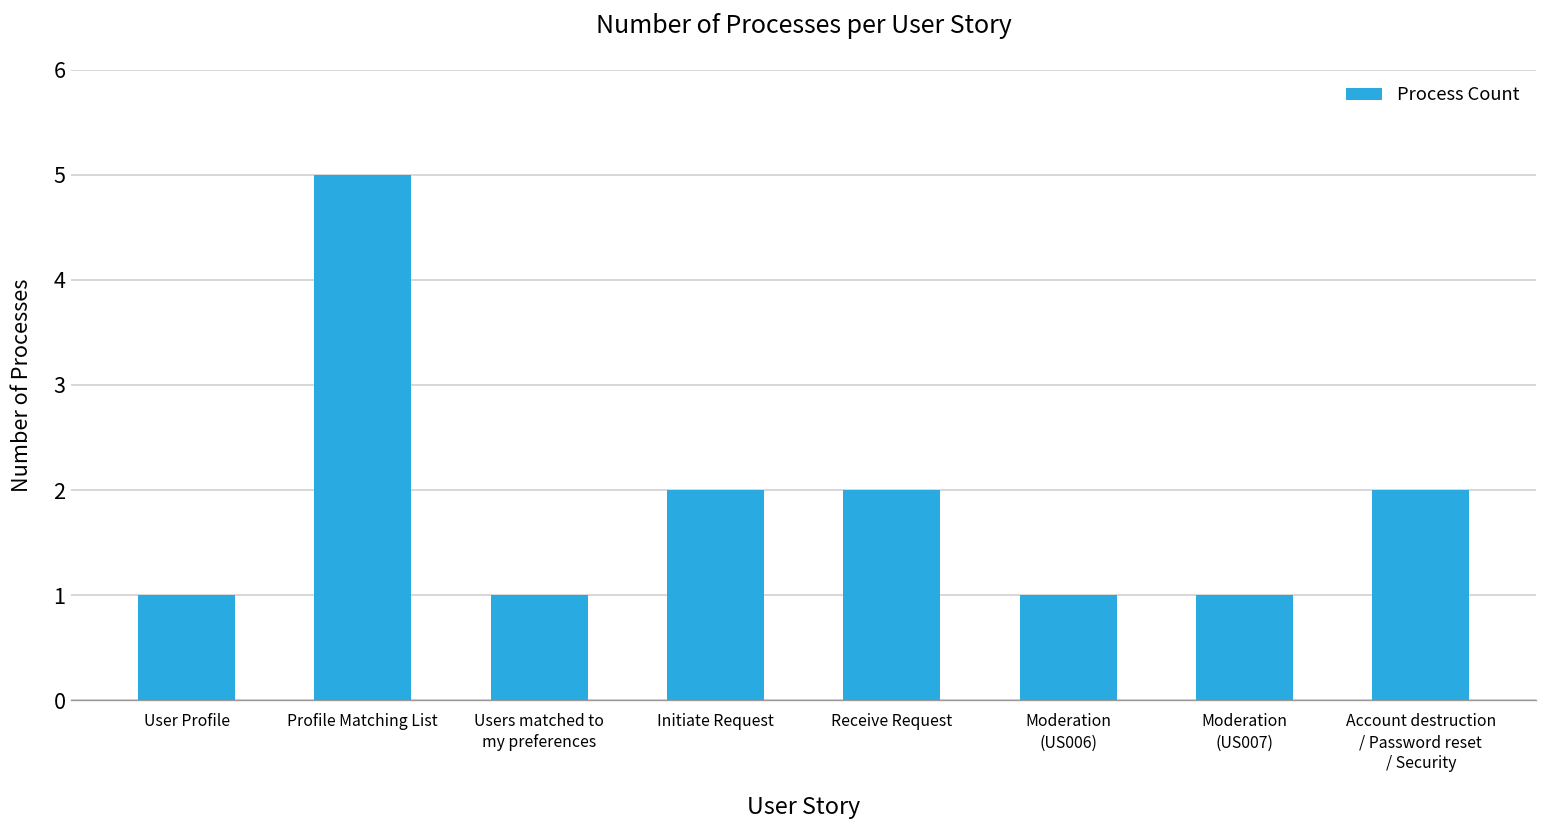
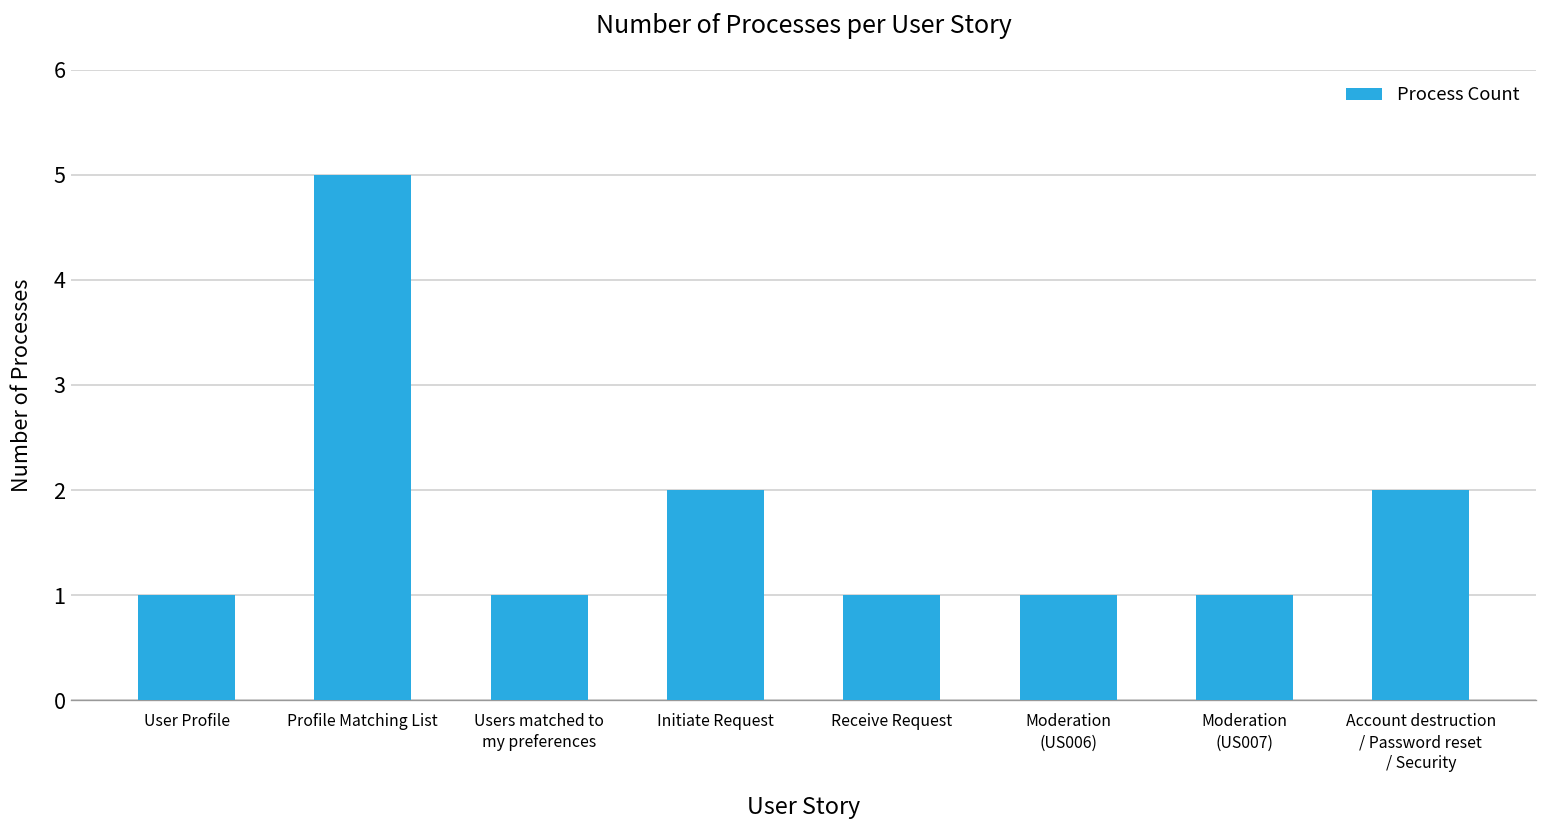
  {
    "User Profile": 1,
    "Profile Matching List": 5,
    "Users matched to my preferences": 1,
    "Initiate Request": 2,
-   "Receive Request": 2,
+   "Receive Request": 1,
    "Moderation (US006)": 1,
    "Moderation (US007)": 1,
    "Account destruction / Password reset / Security": 2
  }
